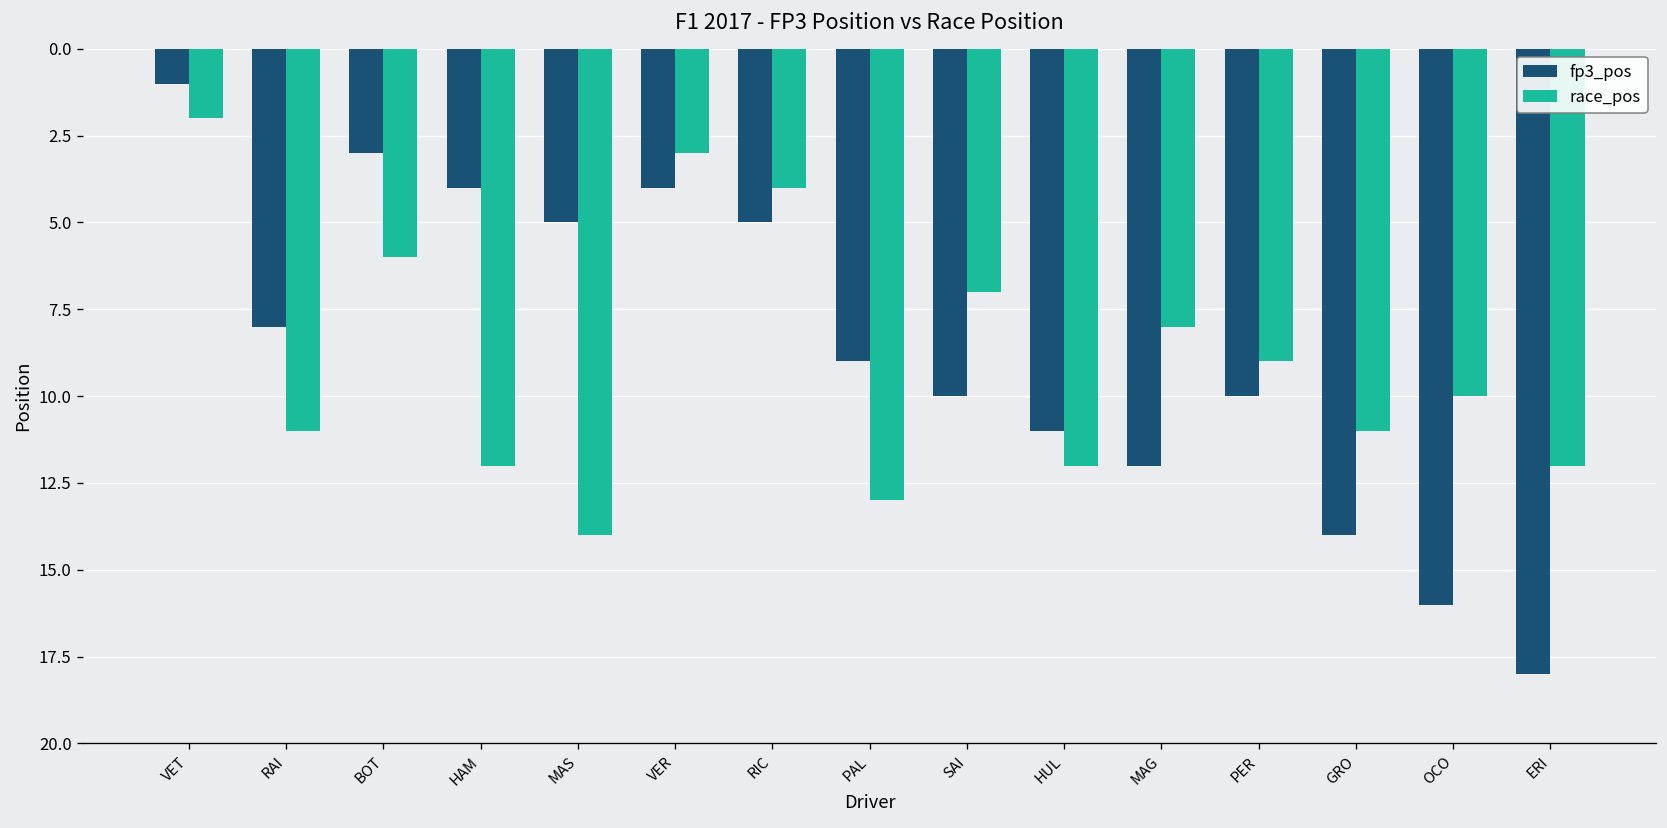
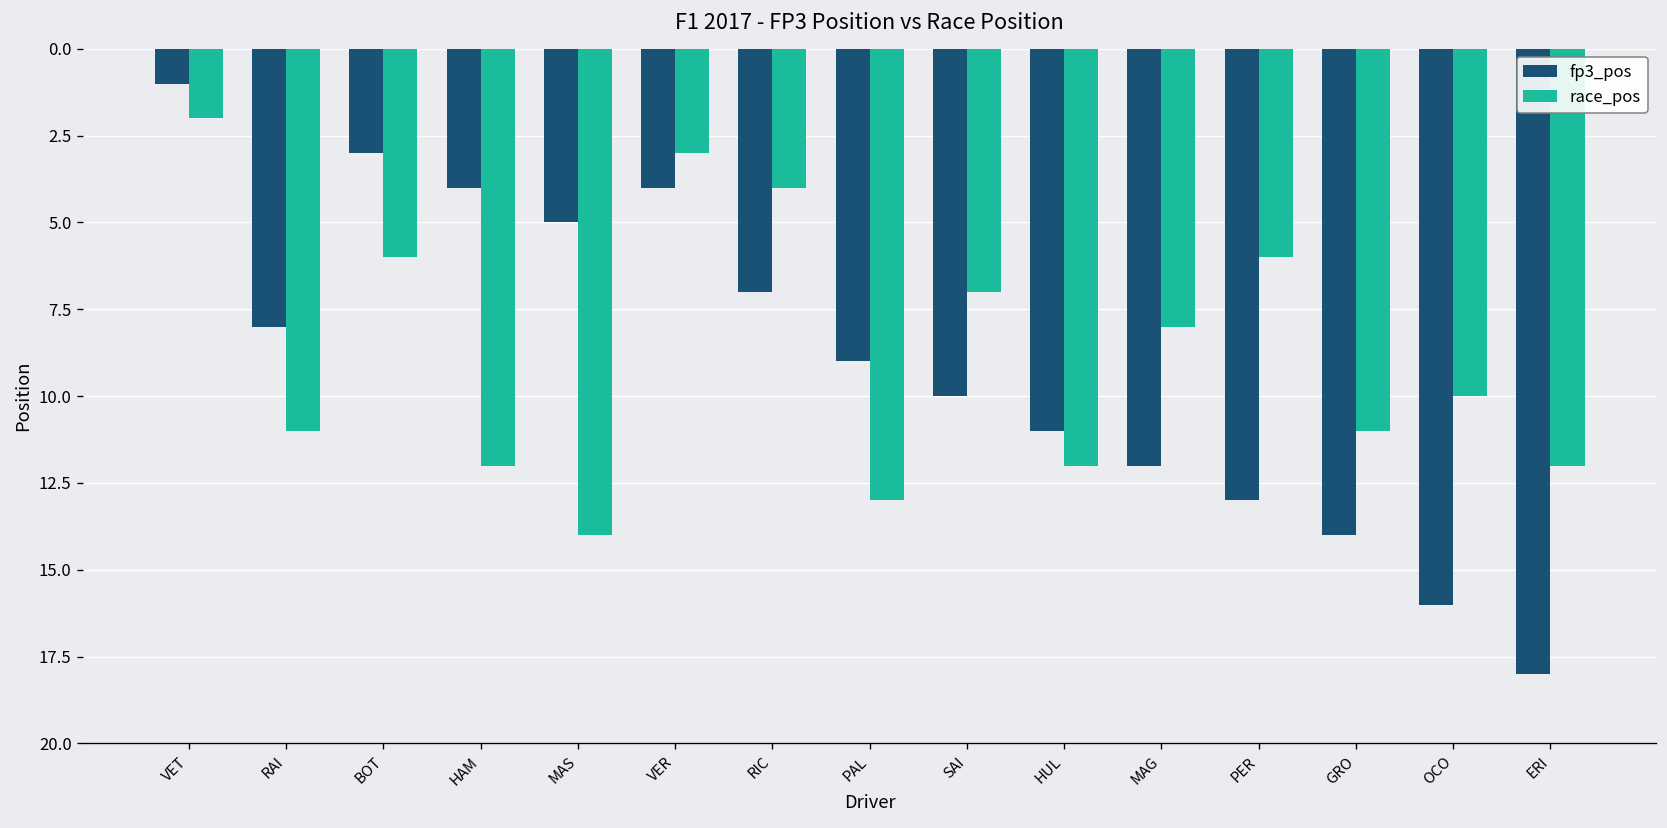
  {
    "fp3_pos": {
      "VET": 1,
      "RAI": 8,
      "BOT": 3,
      "HAM": 4,
      "MAS": 5,
      "VER": 4,
-     "RIC": 5,
+     "RIC": 7,
      "PAL": 9,
      "SAI": 10,
      "HUL": 11,
      "MAG": 12,
-     "PER": 10,
+     "PER": 13,
      "GRO": 14,
      "OCO": 16,
      "ERI": 18
    },
    "race_pos": {
      "VET": 2,
      "RAI": 11,
      "BOT": 6,
      "HAM": 12,
      "MAS": 14,
      "VER": 3,
      "RIC": 4,
      "PAL": 13,
      "SAI": 7,
      "HUL": 12,
      "MAG": 8,
-     "PER": 9,
+     "PER": 6,
      "GRO": 11,
      "OCO": 10,
      "ERI": 12
    }
  }
